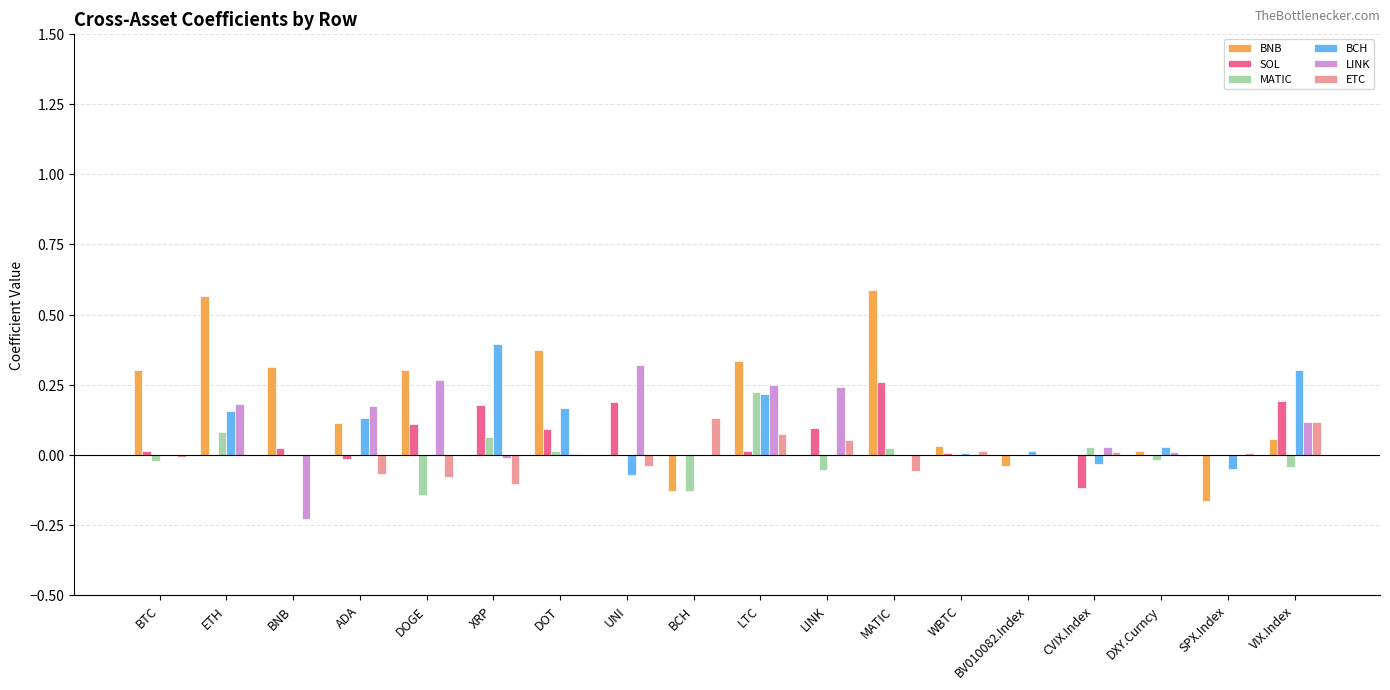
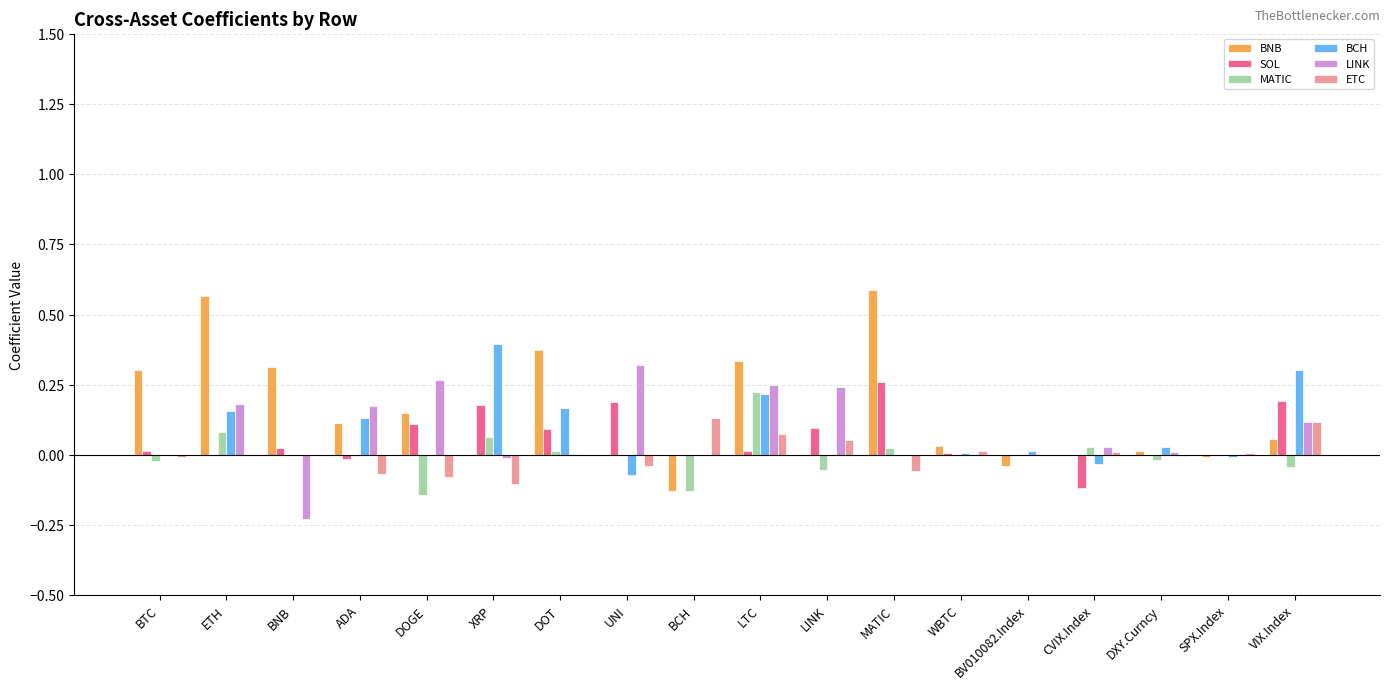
  {
    "BNB": {
      "BTC": 0.30,
      "ETH": 0.57,
      "BNB": 0.31,
      "ADA": 0.11,
-     "DOGE": 0.30,
+     "DOGE": 0.15,
      "DOT": 0.37,
      "BCH": -0.13,
      "LTC": 0.34,
      "LINK": 0.00,
      "MATIC": 0.59,
      "WBTC": 0.03,
      "BV010082.Index": -0.04,
      "CVIX.Index": 0.00,
      "DXY.Curncy": 0.02,
-     "SPX.Index": -0.17,
+     "SPX.Index": -0.01,
      "VIX.Index": 0.06
    },
    "MATIC": {
      "BTC": -0.02,
      "ETH": 0.08,
      "BNB": 0.00,
      "DOGE": -0.14,
      "XRP": 0.06,
      "DOT": 0.01,
      "UNI": 0.00,
      "BCH": -0.13,
      "LTC": 0.22,
      "LINK": -0.05,
      "MATIC": 0.02,
      "WBTC": 0.00,
      "BV010082.Index": 0.00,
      "CVIX.Index": 0.03,
      "DXY.Curncy": -0.02,
      "VIX.Index": -0.04
    },
    "BCH": {
      "BTC": 0.00,
      "ETH": 0.16,
      "BNB": 0.00,
      "ADA": 0.13,
      "DOGE": 0.00,
      "XRP": 0.40,
      "DOT": 0.17,
      "UNI": -0.07,
      "BCH": 0.00,
      "LTC": 0.22,
      "LINK": 0.00,
      "MATIC": 0.00,
      "BV010082.Index": 0.01,
      "CVIX.Index": -0.03,
      "DXY.Curncy": 0.03,
-     "SPX.Index": -0.05,
+     "SPX.Index": -0.01,
      "VIX.Index": 0.30
    },
    "LINK": {
      "BTC": 0.00,
      "ETH": 0.18,
      "BNB": -0.23,
      "ADA": 0.18,
      "DOGE": 0.27,
      "XRP": -0.01,
      "UNI": 0.32,
      "BCH": 0.00,
      "LTC": 0.25,
      "LINK": 0.24,
      "MATIC": 0.00,
      "WBTC": 0.00,
      "BV010082.Index": 0.00,
      "CVIX.Index": 0.03,
      "DXY.Curncy": 0.01,
      "VIX.Index": 0.12
    }
  }
